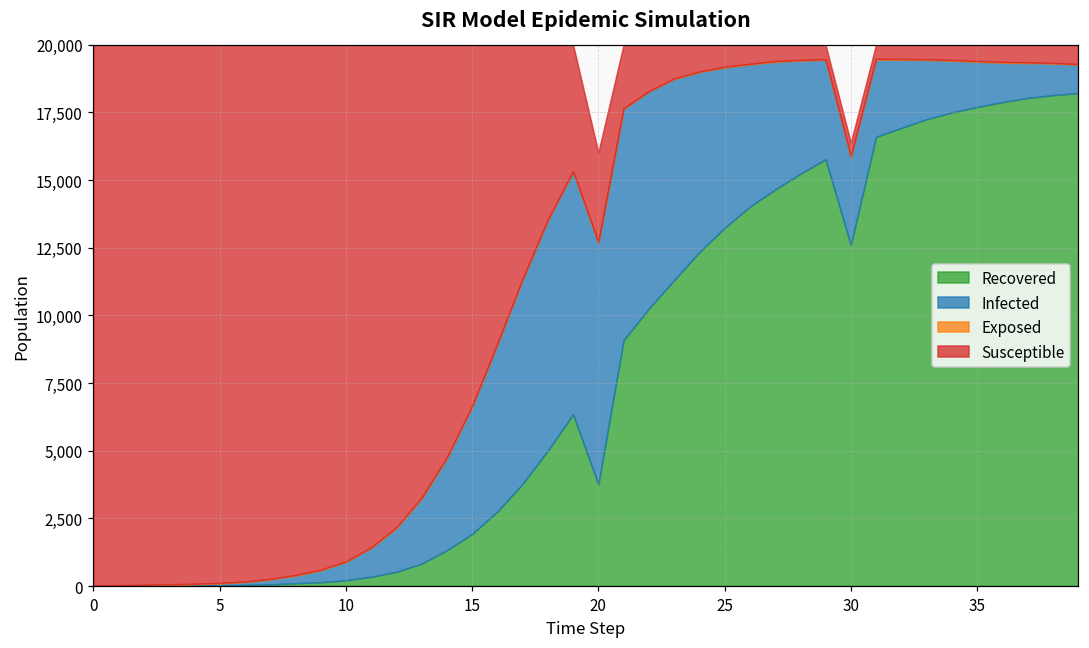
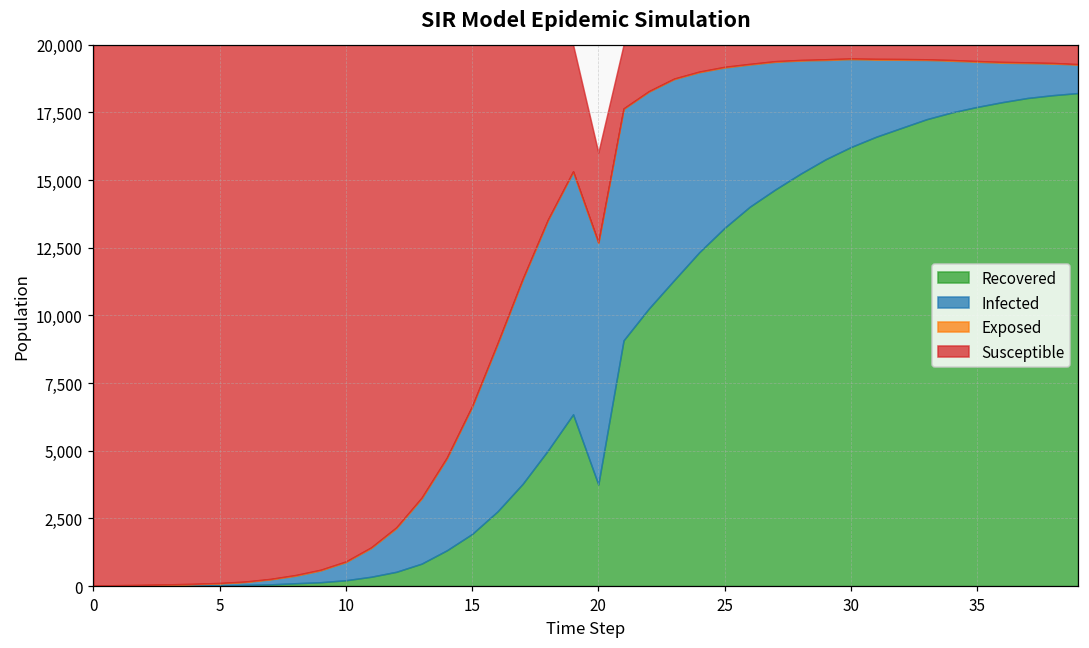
  {
    "Recovered": {
      "10": "200",
      "15": "1,900",
      "20": "3,800",
      "25": "13,200",
-     "30": "12,600",
+     "30": "16,200",
      "35": "17,700"
    },
    "Susceptible": {
      "0": "20,000",
      "5": "19,900",
      "10": "19,100",
      "15": "13,300",
      "20": "3,300",
      "25": "800",
      "30": "500",
      "35": "600"
    }
  }
